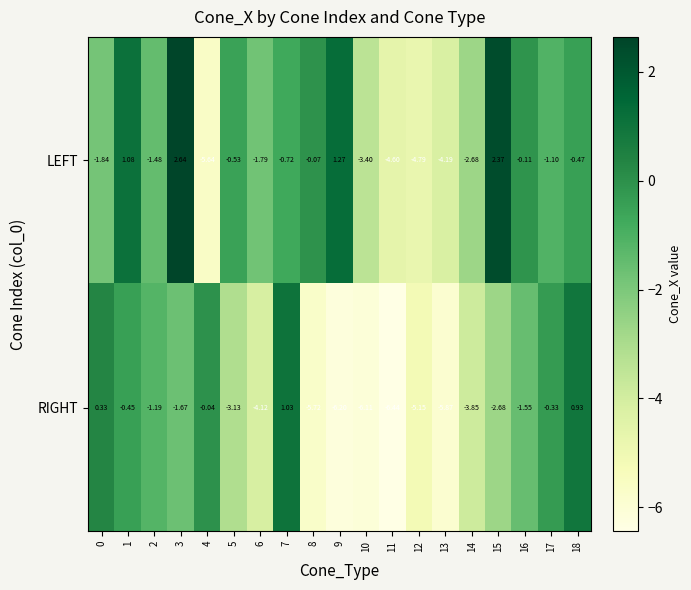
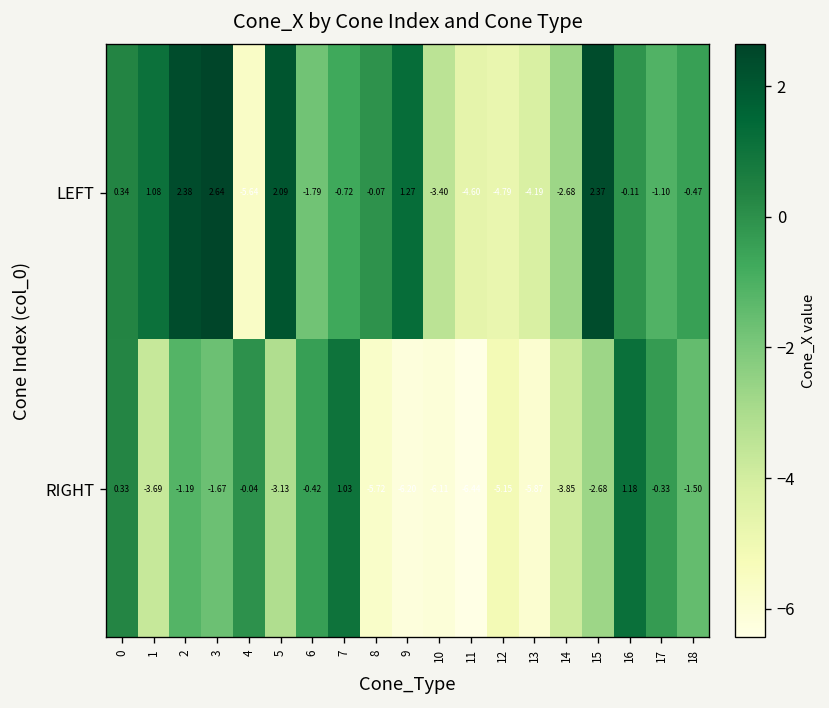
  {
    "LEFT": {
-     "0": -1.84,
+     "0": 0.34,
      "1": 1.08,
-     "2": -1.48,
+     "2": 2.38,
      "3": 2.64,
      "4": -5.64,
-     "5": -0.53,
+     "5": 2.09,
      "6": -1.79,
      "7": -0.72,
      "8": -0.07,
      "9": 1.27,
      "10": -3.40,
      "11": -4.60,
      "12": -4.79,
      "13": -4.19,
      "14": -2.68,
      "15": 2.37,
      "16": -0.11,
      "17": -1.10,
      "18": -0.47
    },
    "RIGHT": {
      "0": 0.33,
-     "1": -0.45,
+     "1": -3.69,
      "2": -1.19,
      "3": -1.67,
      "4": -0.04,
      "5": -3.13,
-     "6": -4.12,
+     "6": -0.42,
      "7": 1.03,
      "8": -5.72,
      "12": -5.15,
      "14": -3.85,
      "15": -2.68,
-     "16": -1.55,
+     "16": 1.18,
      "17": -0.33,
-     "18": 0.93
+     "18": -1.50
    }
  }
